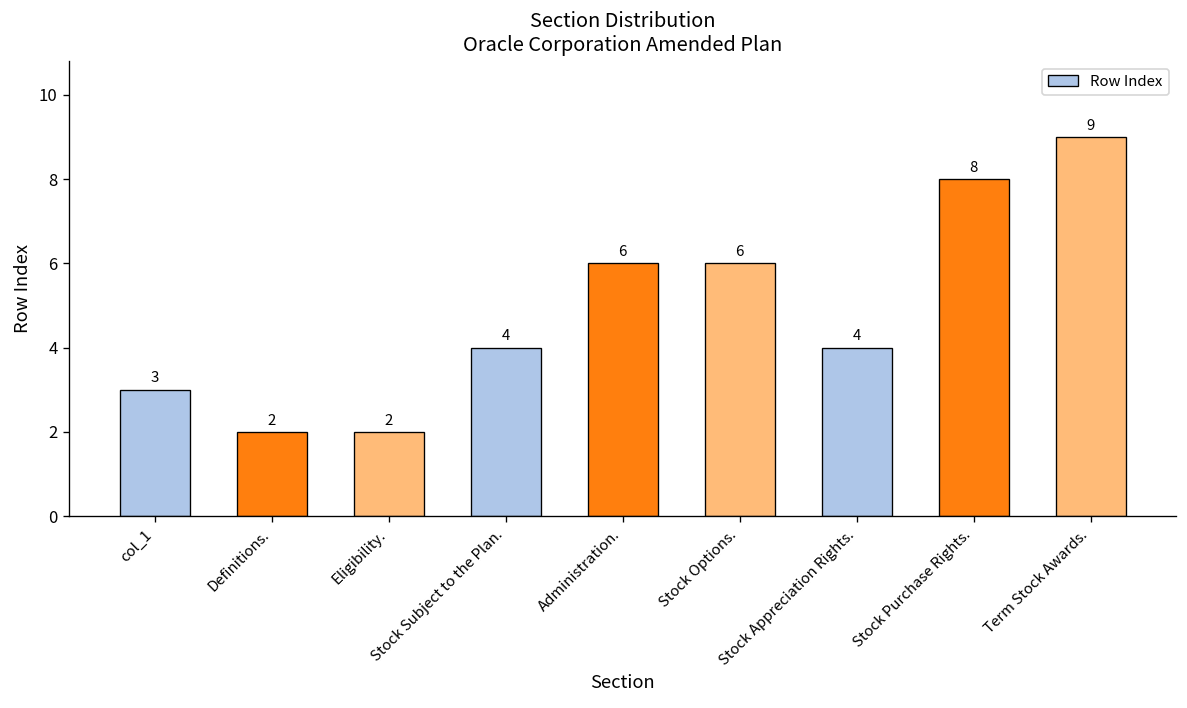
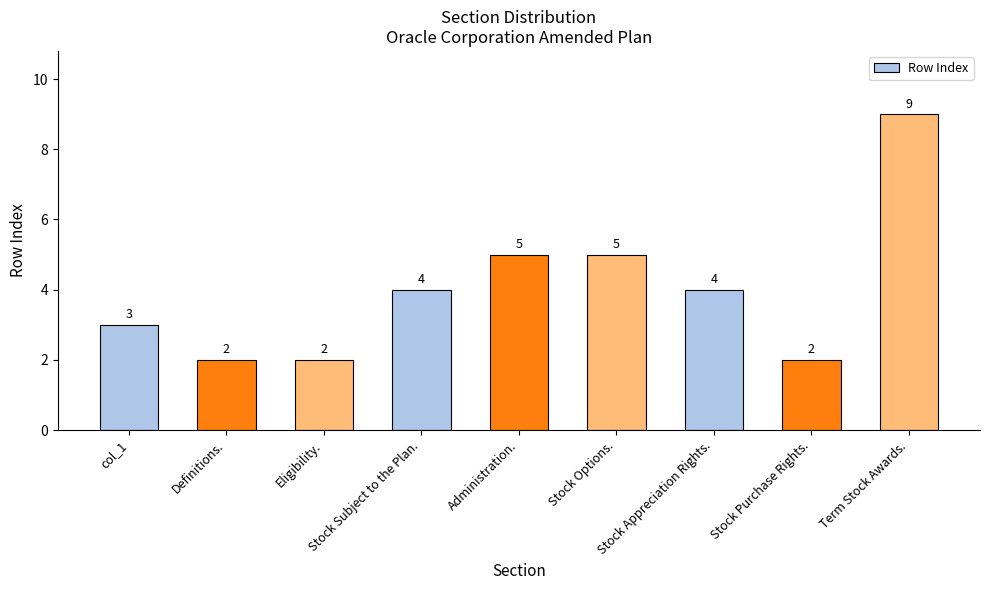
  {
    "col_1": 3,
    "Definitions.": 2,
    "Eligibility.": 2,
    "Stock Subject to the Plan.": 4,
-   "Administration.": 6,
-   "Stock Options.": 6,
+   "Administration.": 5,
+   "Stock Options.": 5,
    "Stock Appreciation Rights.": 4,
-   "Stock Purchase Rights.": 8,
+   "Stock Purchase Rights.": 2,
    "Term Stock Awards.": 9
  }
